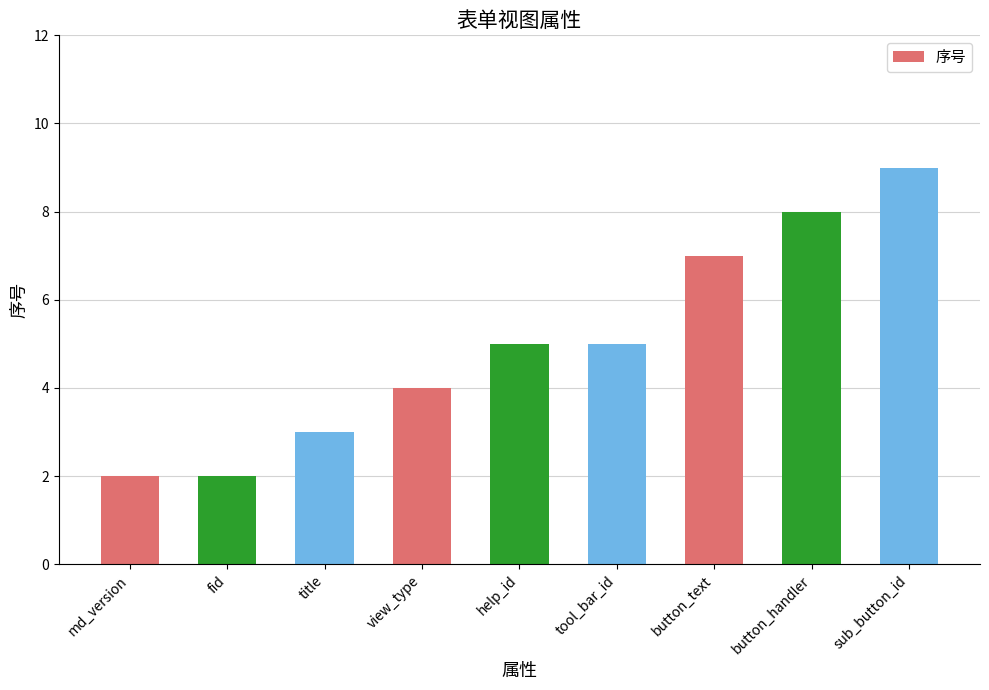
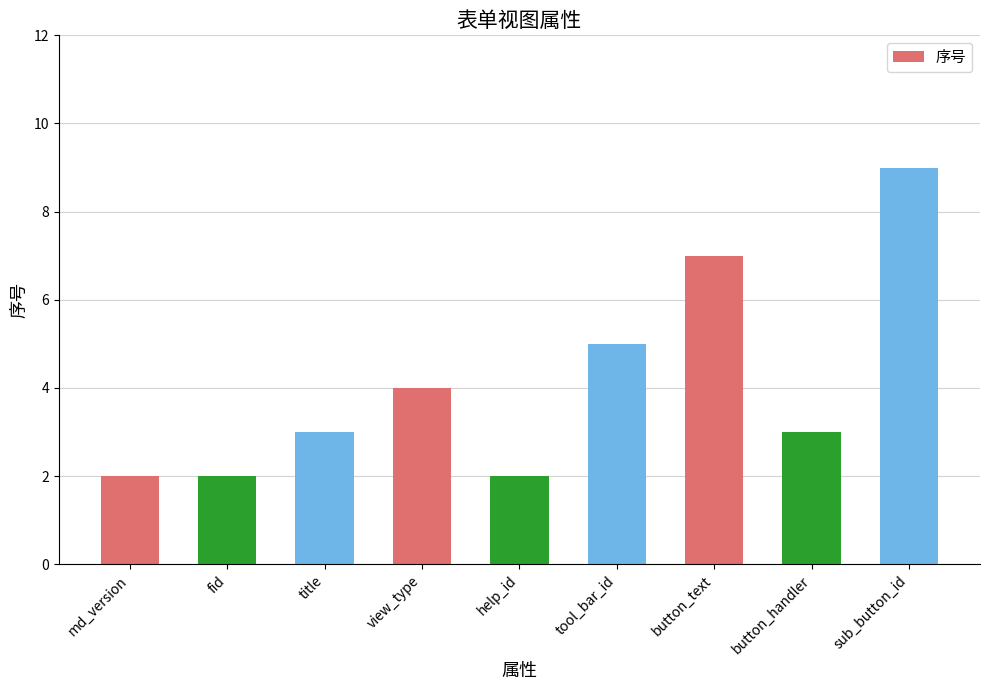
  {
    "md_version": 2,
    "fid": 2,
    "title": 3,
    "view_type": 4,
-   "help_id": 5,
+   "help_id": 2,
    "tool_bar_id": 5,
    "button_text": 7,
-   "button_handler": 8,
+   "button_handler": 3,
    "sub_button_id": 9
  }
